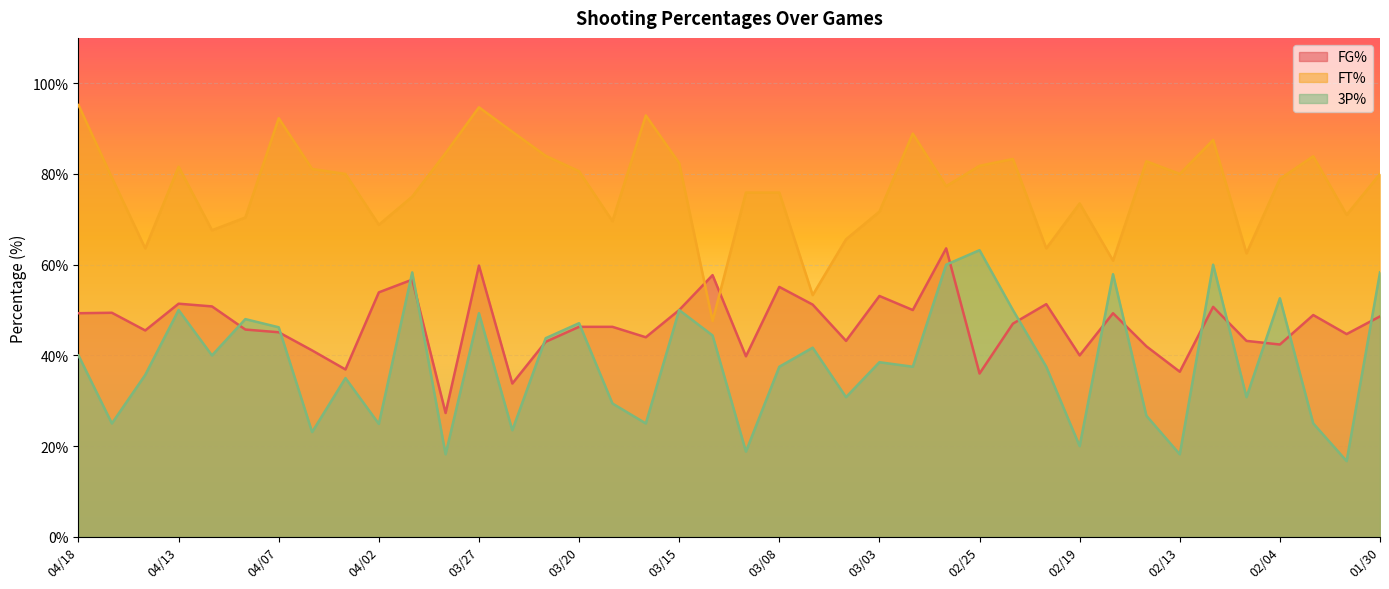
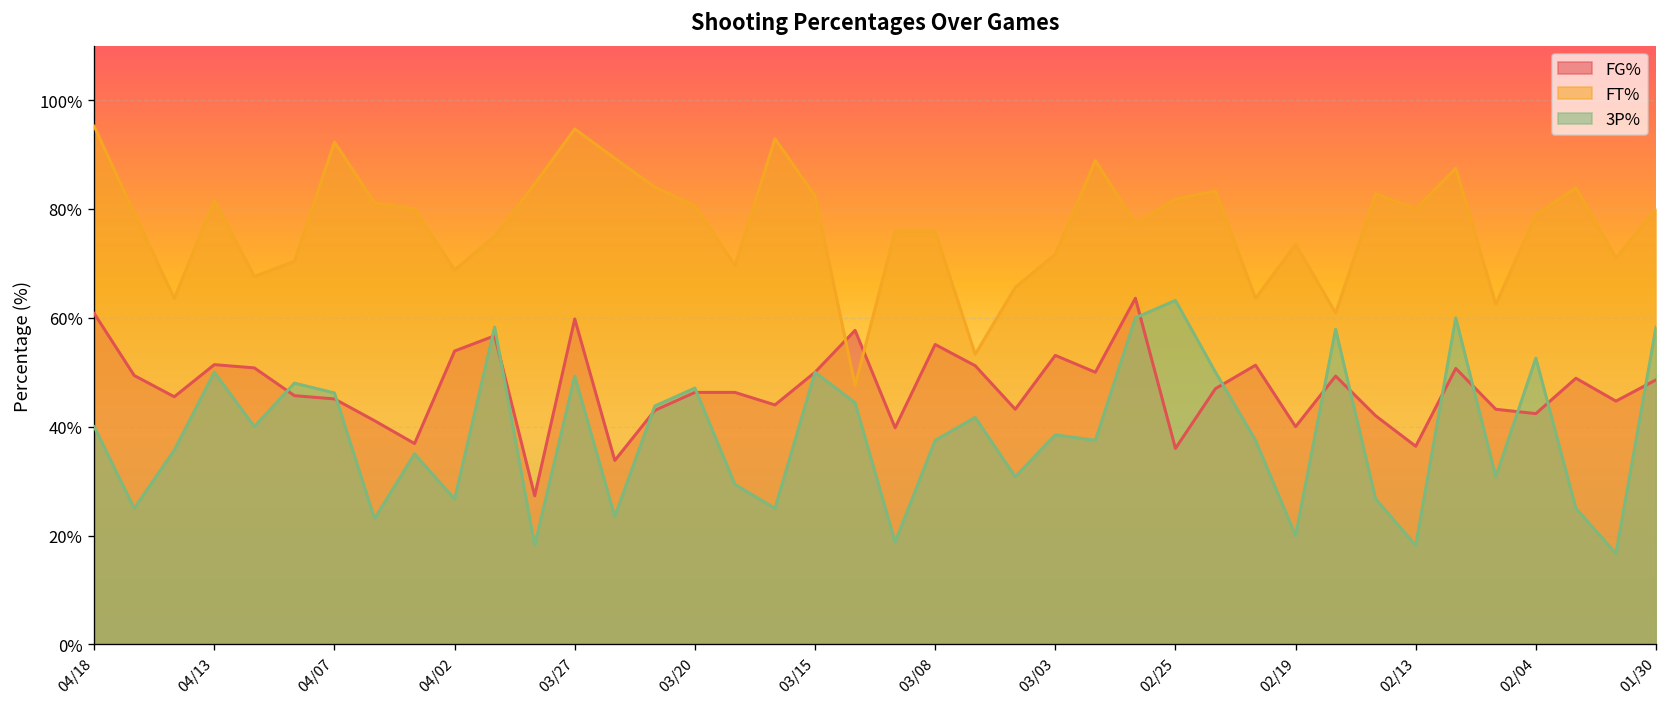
  {
    "FG%": {
-     "04/18": "49%",
+     "04/18": "61%",
      "04/13": "51%",
      "04/07": "45%",
      "04/02": "54%",
      "03/27": "60%",
      "03/20": "46%",
      "03/08": "55%",
      "03/03": "53%",
      "02/25": "36%",
      "02/19": "40%",
      "02/13": "36%",
      "02/04": "42%",
      "01/30": "49%"
    },
    "FT%": {
      "04/18": "95%",
      "04/13": "82%",
      "04/07": "92%",
      "04/02": "69%",
      "03/27": "95%",
      "03/20": "81%",
      "03/15": "82%",
      "03/08": "76%",
      "03/03": "72%",
      "02/25": "82%",
      "02/19": "74%",
      "02/13": "80%",
      "02/04": "79%",
      "01/30": "80%"
    },
    "3P%": {
      "04/18": "40%",
      "04/13": "50%",
      "04/07": "46%",
-     "04/02": "25%",
+     "04/02": "27%",
      "03/27": "49%",
      "03/20": "47%",
      "03/08": "38%",
      "03/03": "39%",
      "02/25": "63%",
      "02/19": "20%",
      "02/13": "18%",
      "02/04": "53%",
      "01/30": "58%"
    }
  }
